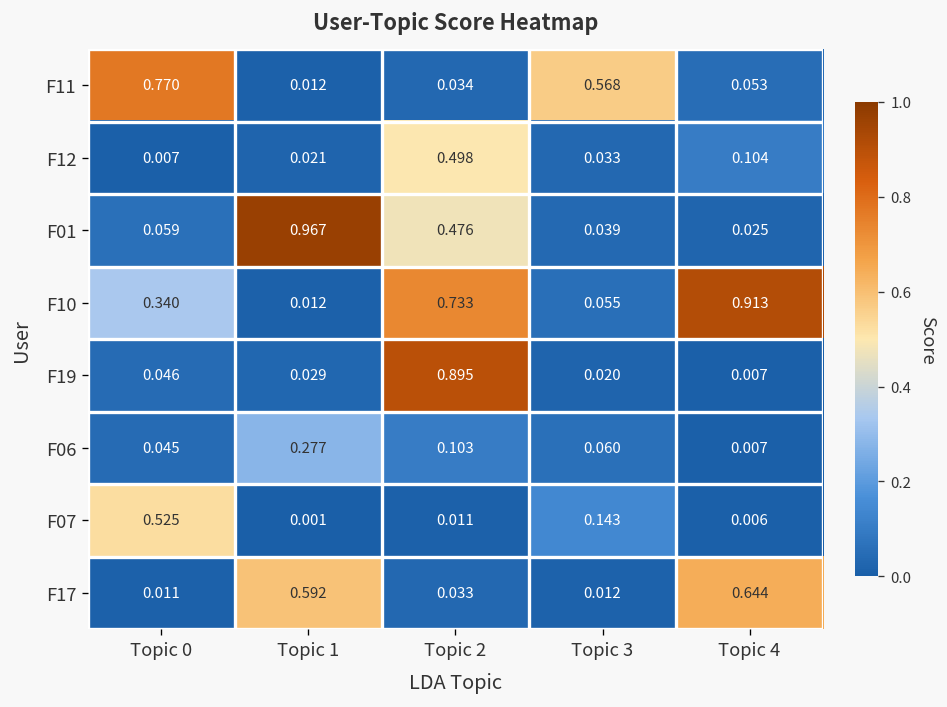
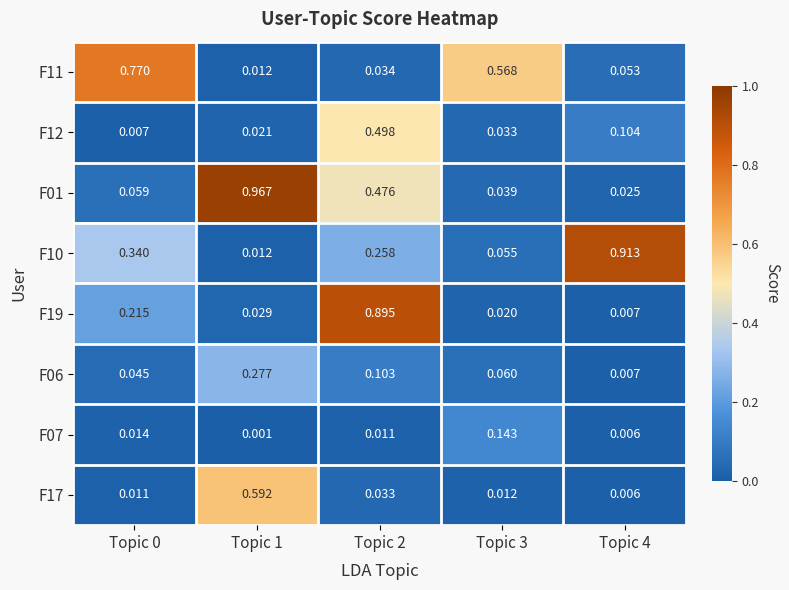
  {
    "F11": {
      "Topic 0": 0.770,
      "Topic 1": 0.012,
      "Topic 2": 0.034,
      "Topic 3": 0.568,
      "Topic 4": 0.053
    },
    "F12": {
      "Topic 0": 0.007,
      "Topic 1": 0.021,
      "Topic 2": 0.498,
      "Topic 3": 0.033,
      "Topic 4": 0.104
    },
    "F01": {
      "Topic 0": 0.059,
      "Topic 1": 0.967,
      "Topic 2": 0.476,
      "Topic 3": 0.039,
      "Topic 4": 0.025
    },
    "F10": {
      "Topic 0": 0.340,
      "Topic 1": 0.012,
-     "Topic 2": 0.733,
+     "Topic 2": 0.258,
      "Topic 3": 0.055,
      "Topic 4": 0.913
    },
    "F19": {
-     "Topic 0": 0.046,
+     "Topic 0": 0.215,
      "Topic 1": 0.029,
      "Topic 2": 0.895,
      "Topic 3": 0.020,
      "Topic 4": 0.007
    },
    "F06": {
      "Topic 0": 0.045,
      "Topic 1": 0.277,
      "Topic 2": 0.103,
      "Topic 3": 0.060,
      "Topic 4": 0.007
    },
    "F07": {
-     "Topic 0": 0.525,
+     "Topic 0": 0.014,
      "Topic 1": 0.001,
      "Topic 2": 0.011,
      "Topic 3": 0.143,
      "Topic 4": 0.006
    },
    "F17": {
      "Topic 0": 0.011,
      "Topic 1": 0.592,
      "Topic 2": 0.033,
      "Topic 3": 0.012,
-     "Topic 4": 0.644
+     "Topic 4": 0.006
    }
  }
